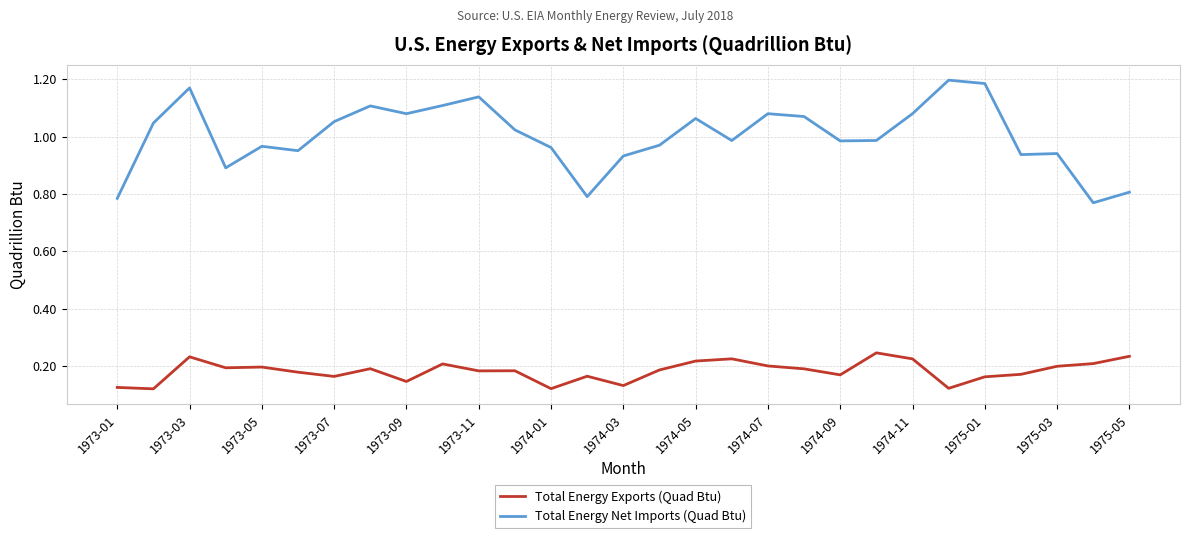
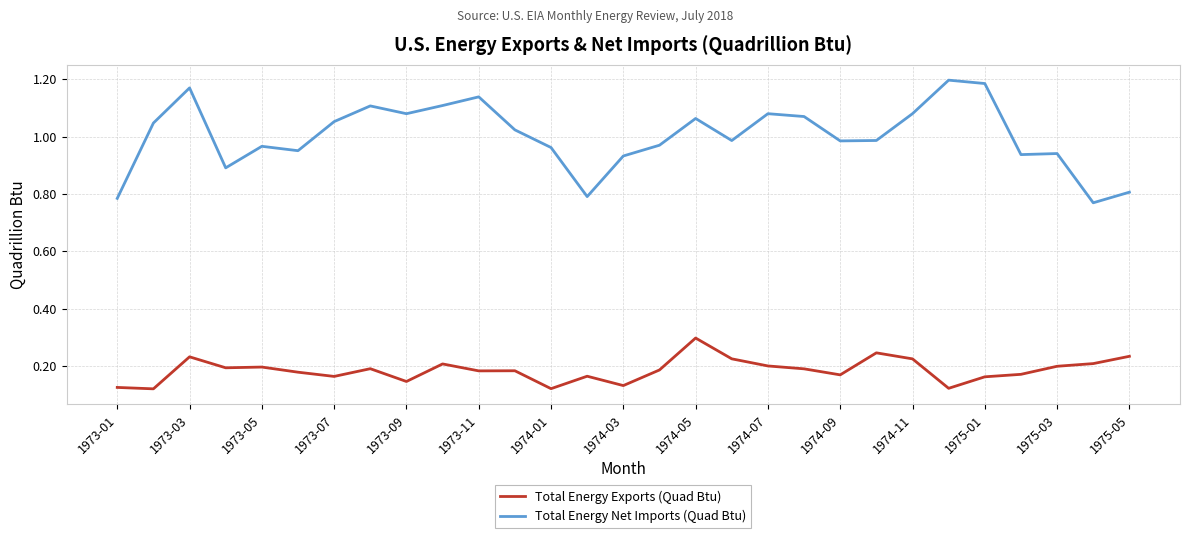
  {
    "Total Energy Exports (Quad Btu)": {
      "1973-01": 0.13,
      "1973-03": 0.23,
      "1973-05": 0.20,
      "1973-07": 0.16,
      "1973-09": 0.15,
      "1973-11": 0.18,
      "1974-01": 0.12,
      "1974-03": 0.13,
-     "1974-05": 0.22,
+     "1974-05": 0.30,
      "1974-07": 0.20,
      "1974-09": 0.17,
      "1974-11": 0.23,
      "1975-01": 0.16,
      "1975-03": 0.20,
      "1975-05": 0.23
    },
    "Total Energy Net Imports (Quad Btu)": {
      "1973-01": 0.78,
      "1973-03": 1.17,
      "1973-05": 0.97,
      "1973-07": 1.05,
      "1973-09": 1.08,
      "1973-11": 1.14,
      "1974-01": 0.96,
      "1974-03": 0.93,
      "1974-05": 1.06,
      "1974-07": 1.08,
      "1974-09": 0.98,
      "1974-11": 1.08,
      "1975-01": 1.18,
      "1975-03": 0.94,
      "1975-05": 0.81
    }
  }
